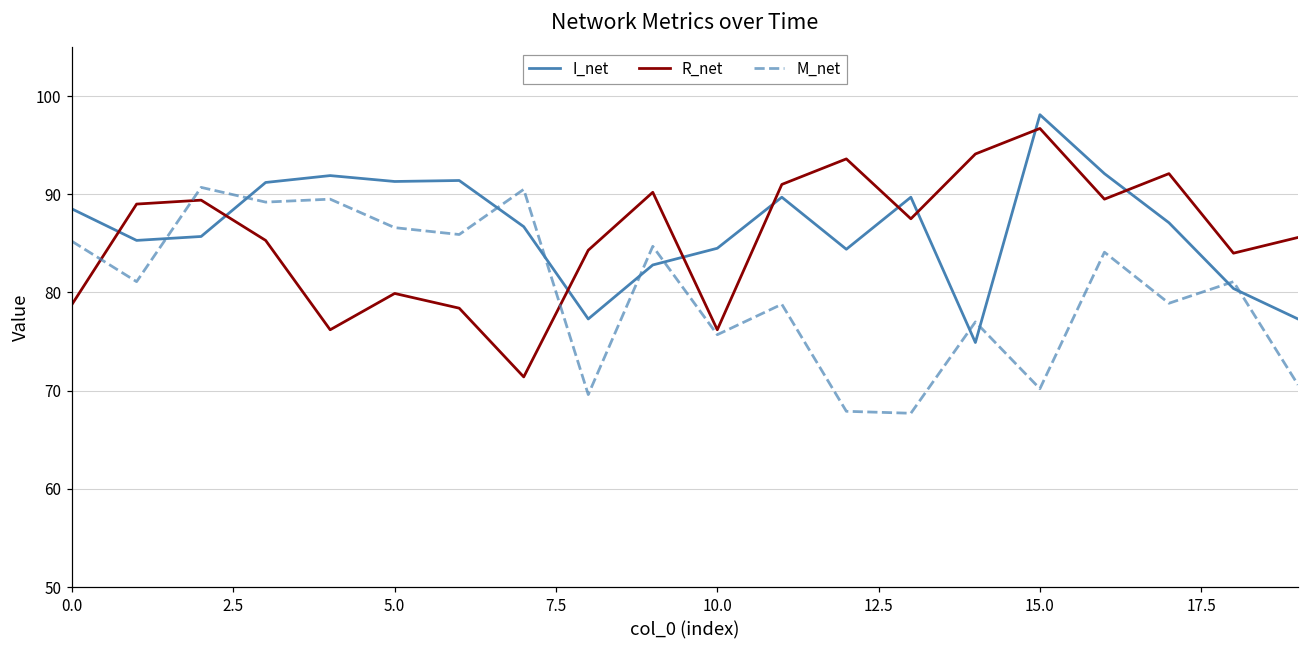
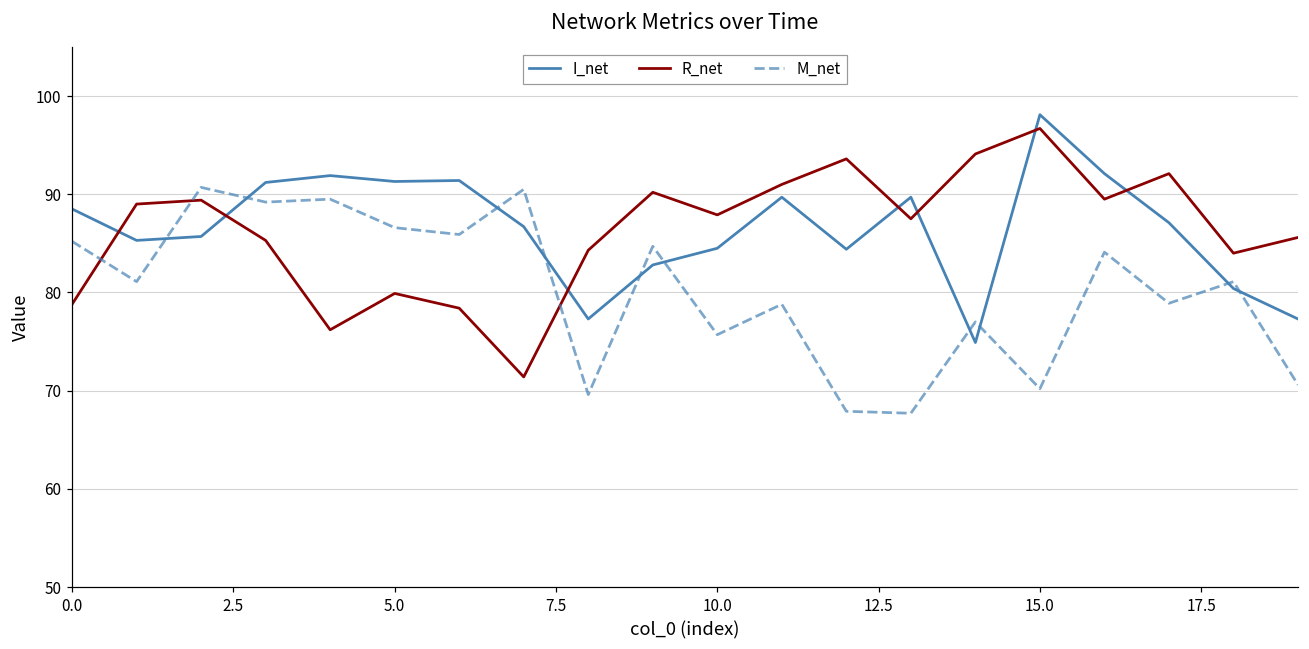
  {
    "R_net": {
      "0.0": 79,
      "5.0": 80,
-     "10.0": 76,
+     "10.0": 88,
      "15.0": 97
    }
  }
